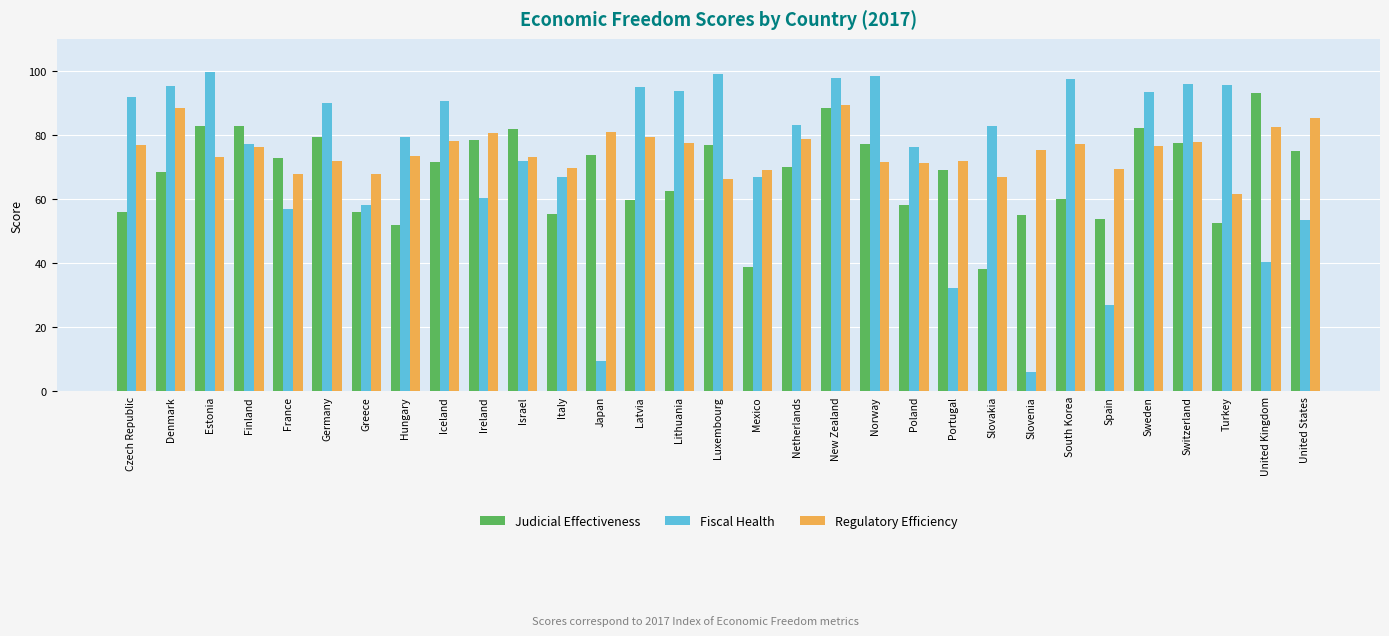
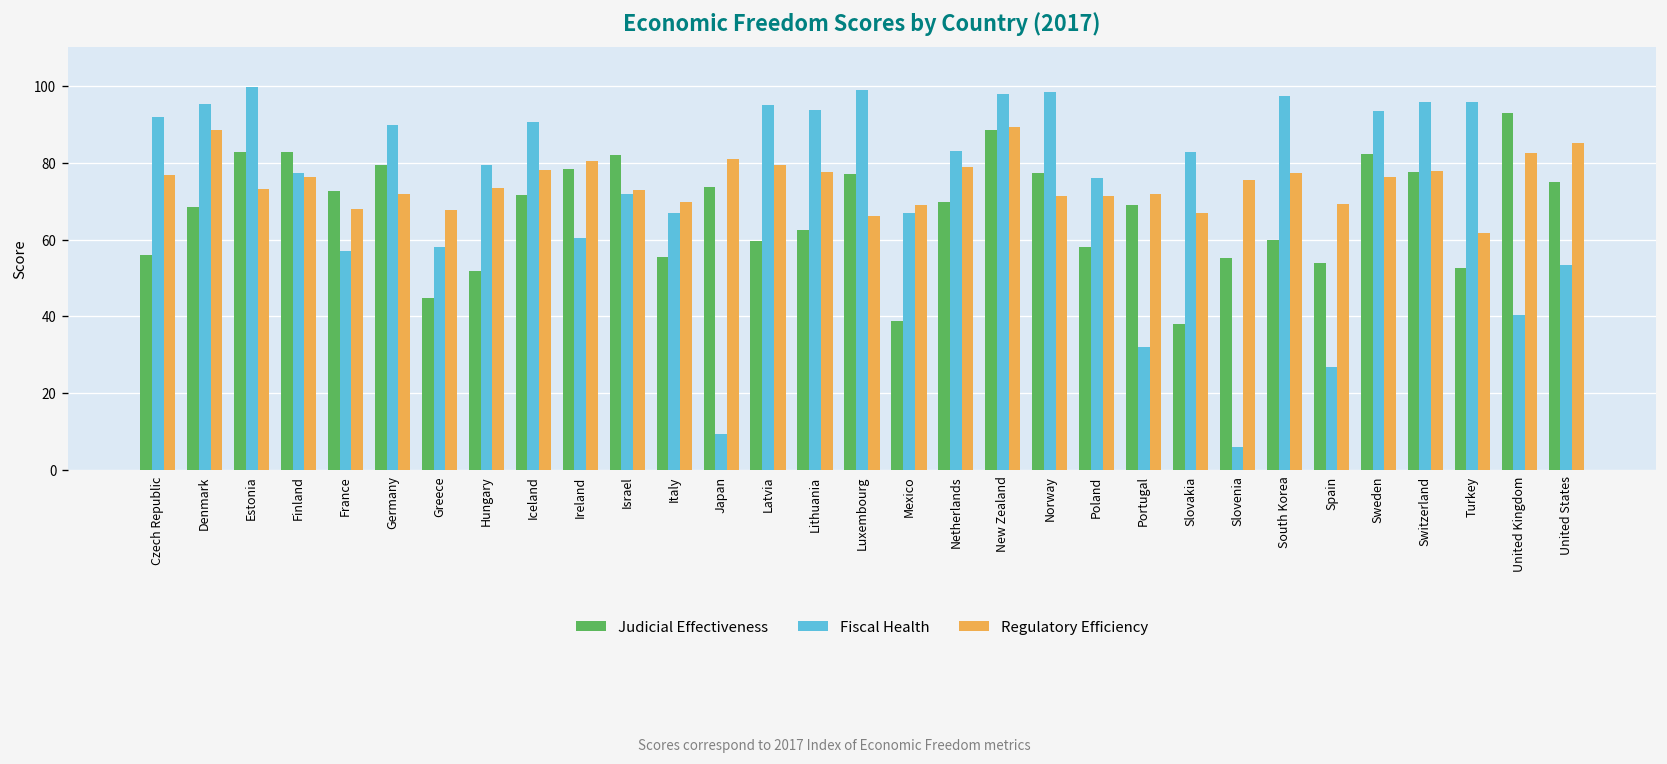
  {
    "Judicial Effectiveness": {
      "Czech Republic": 56,
      "Denmark": 69,
      "Estonia": 83,
      "Finland": 83,
      "France": 73,
      "Germany": 80,
-     "Greece": 56,
+     "Greece": 45,
      "Hungary": 52,
      "Iceland": 72,
      "Ireland": 78,
      "Israel": 82,
      "Italy": 55,
      "Japan": 74,
      "Latvia": 60,
      "Lithuania": 62,
      "Luxembourg": 77,
      "Mexico": 39,
      "Netherlands": 70,
      "New Zealand": 89,
      "Norway": 77,
      "Poland": 58,
      "Portugal": 69,
      "Slovakia": 38,
      "Slovenia": 55,
      "South Korea": 60,
      "Spain": 54,
      "Sweden": 82,
      "Switzerland": 78,
      "Turkey": 53,
      "United Kingdom": 93,
      "United States": 75
    },
    "Fiscal Health": {
      "Czech Republic": 92,
      "Denmark": 95,
      "Estonia": 100,
      "Finland": 77,
      "France": 57,
      "Germany": 90,
      "Greece": 58,
      "Hungary": 79,
      "Iceland": 91,
      "Ireland": 60,
      "Israel": 72,
      "Italy": 67,
      "Japan": 10,
      "Latvia": 95,
      "Lithuania": 94,
      "Luxembourg": 99,
      "Mexico": 67,
      "Netherlands": 83,
      "New Zealand": 98,
      "Norway": 98,
      "Poland": 76,
      "Portugal": 32,
      "Slovakia": 83,
      "Slovenia": 6,
      "South Korea": 97,
      "Spain": 27,
      "Sweden": 93,
      "Switzerland": 96,
      "Turkey": 96,
      "United Kingdom": 40,
      "United States": 53
    },
    "Regulatory Efficiency": {
      "Czech Republic": 77,
      "Denmark": 88,
      "Estonia": 73,
      "Finland": 76,
      "France": 68,
      "Germany": 72,
      "Greece": 68,
      "Hungary": 73,
      "Iceland": 78,
      "Ireland": 81,
      "Israel": 73,
      "Italy": 70,
      "Japan": 81,
      "Latvia": 79,
      "Lithuania": 78,
      "Luxembourg": 66,
      "Mexico": 69,
      "Netherlands": 79,
      "New Zealand": 89,
      "Norway": 71,
      "Poland": 71,
      "Portugal": 72,
      "Slovakia": 67,
      "Slovenia": 75,
      "South Korea": 77,
      "Spain": 69,
      "Sweden": 76,
      "Switzerland": 78,
      "Turkey": 62,
      "United Kingdom": 83,
      "United States": 85
    }
  }
